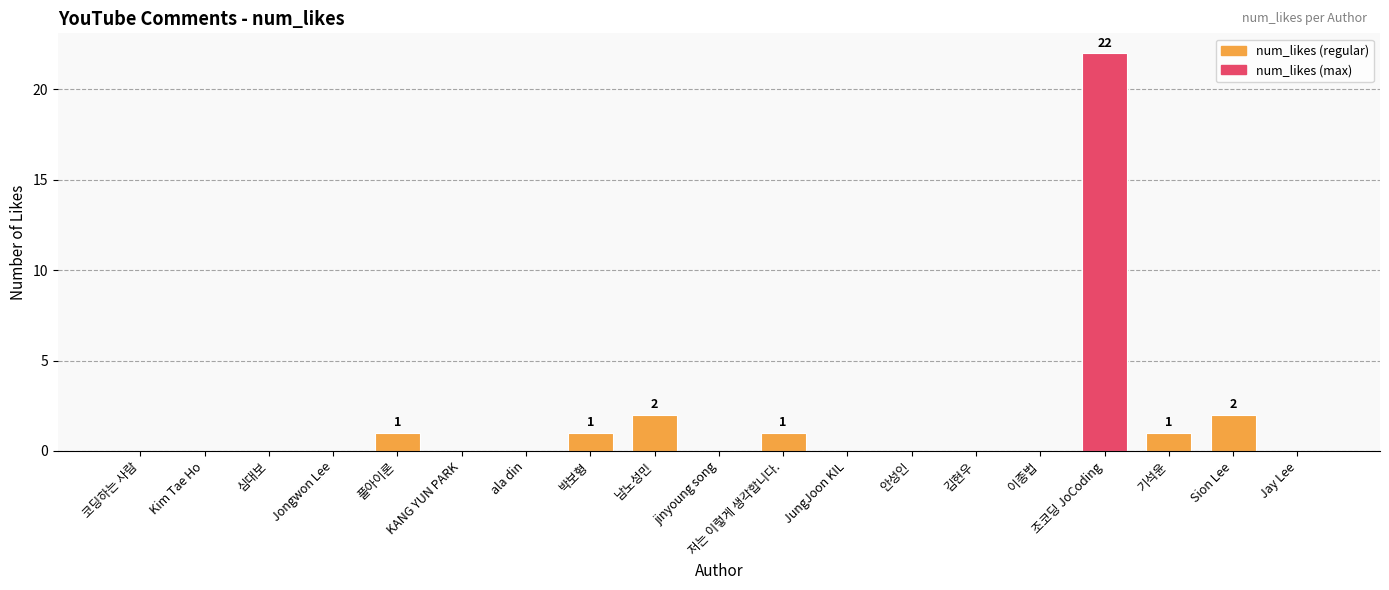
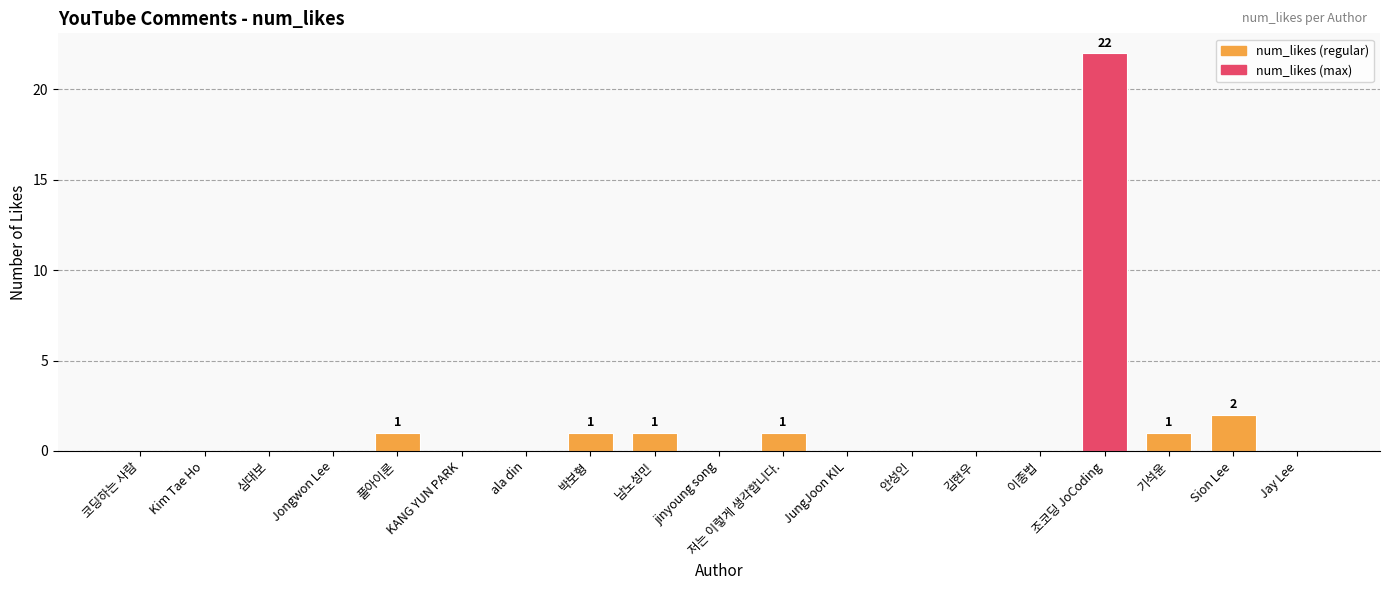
  {
    "풀아이론": 1,
    "박보형": 1,
-   "남노성민": 2,
+   "남노성민": 1,
    "저는 이렇게 생각합니다.": 1,
    "조코딩 JoCoding": 22,
    "기석윤": 1,
    "Sion Lee": 2
  }
